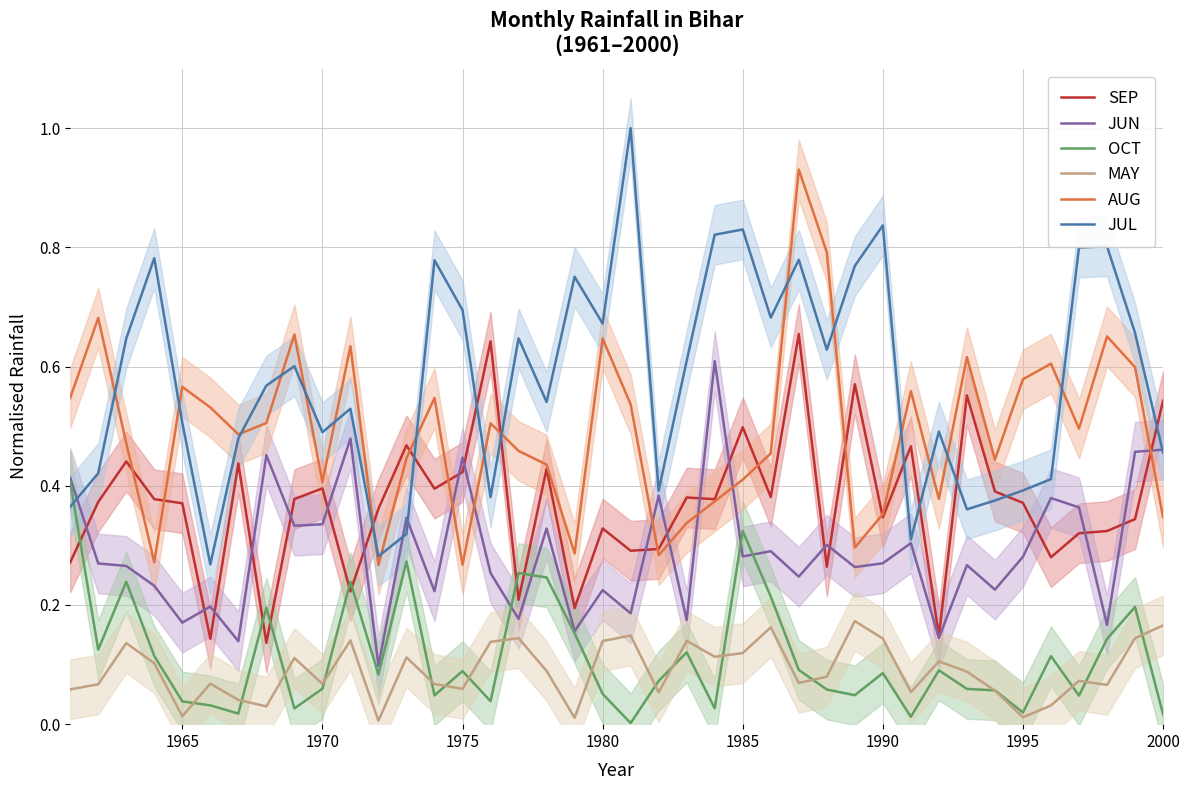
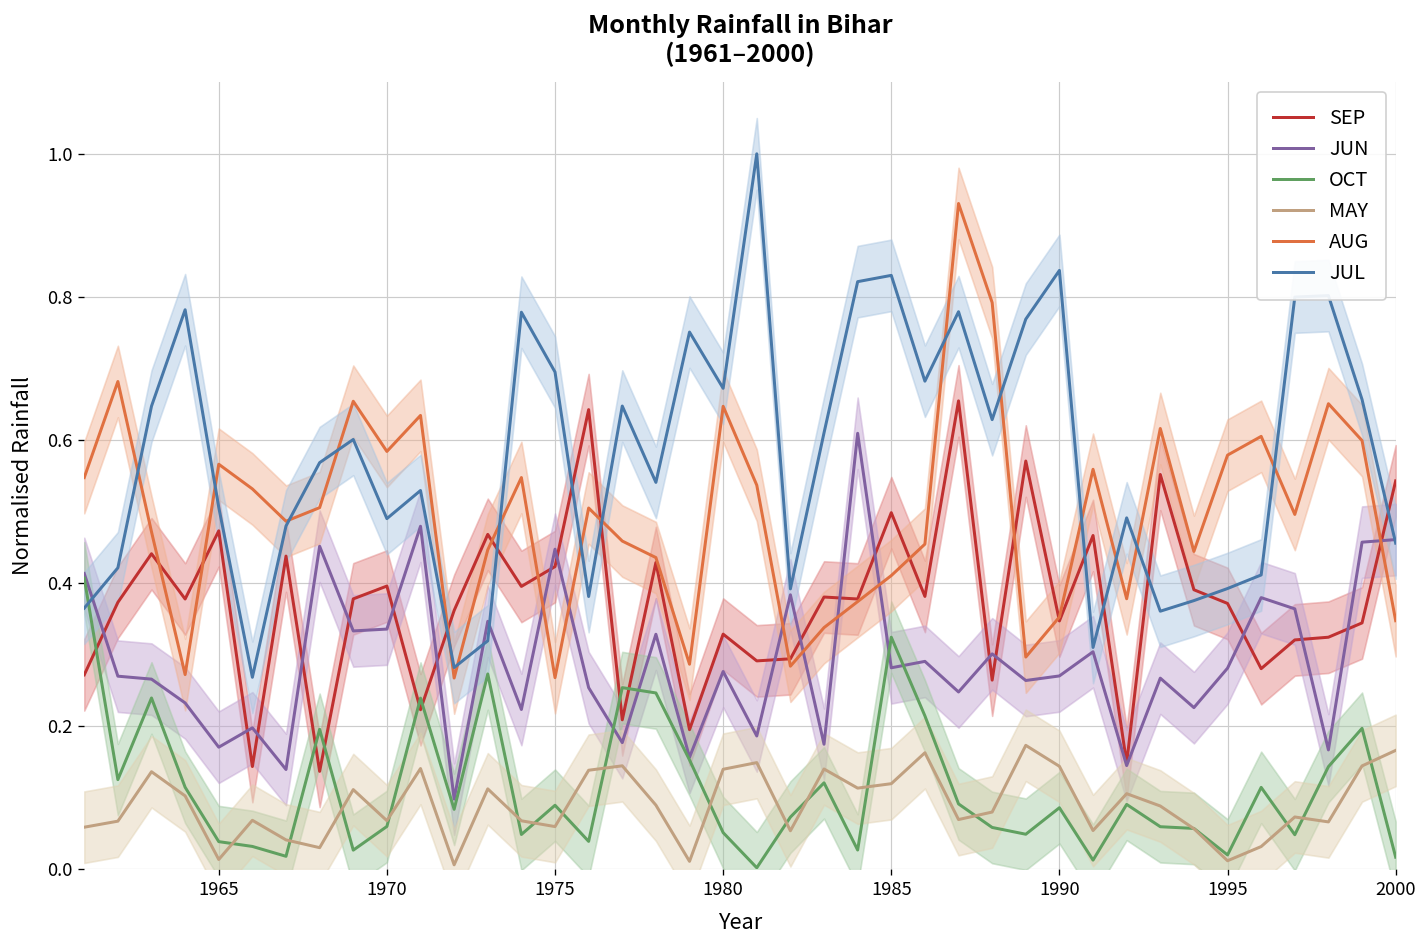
  {
    "SEP": {
-     "1965": 0.37,
+     "1965": 0.47,
      "1970": 0.40,
      "1975": 0.42,
      "1985": 0.50,
      "1990": 0.35,
      "1995": 0.37,
      "2000": 0.54
    },
    "JUN": {
      "1965": 0.17,
      "1970": 0.34,
      "1975": 0.45,
-     "1980": 0.22,
+     "1980": 0.28,
      "1985": 0.28,
      "1990": 0.27,
      "1995": 0.28,
      "2000": 0.46
    },
    "OCT": {
      "1965": 0.04,
      "1970": 0.06,
      "1975": 0.09,
      "1980": 0.05,
      "1985": 0.32,
      "1990": 0.09,
      "1995": 0.02,
      "2000": 0.02
    },
    "AUG": {
      "1965": 0.57,
-     "1970": 0.41,
+     "1970": 0.58,
      "1975": 0.27,
      "1980": 0.65,
      "1985": 0.41,
      "1990": 0.35,
      "1995": 0.58,
      "2000": 0.35
    },
    "JUL": {
      "1965": 0.51,
      "1970": 0.49,
      "1975": 0.69,
      "1980": 0.67,
      "1985": 0.83,
      "1990": 0.84,
      "1995": 0.39,
      "2000": 0.46
    }
  }
